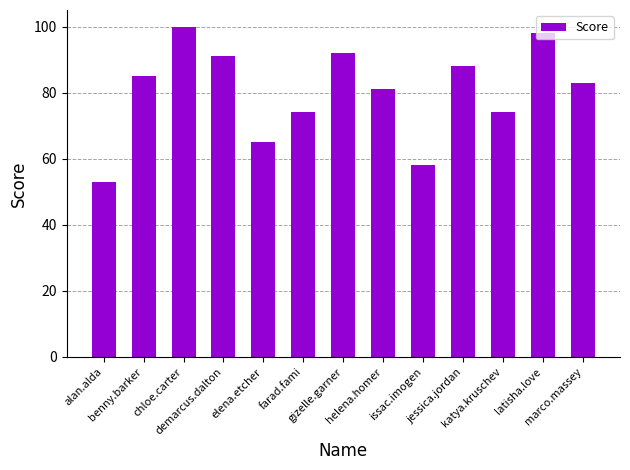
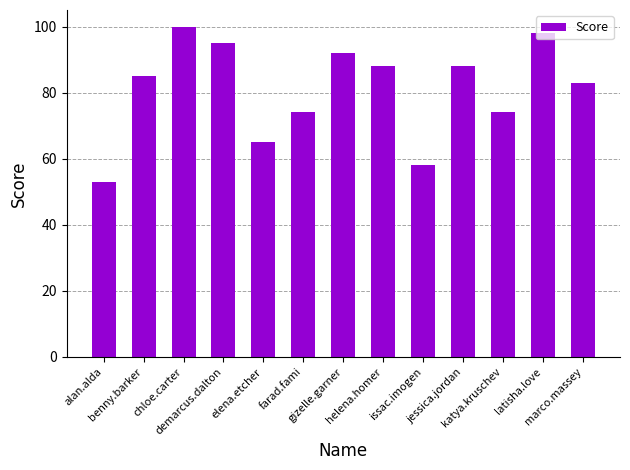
  {
    "alan.alda": 53,
    "benny.barker": 85,
    "chloe.carter": 100,
-   "demarcus.dalton": 91,
+   "demarcus.dalton": 95,
    "elena.etcher": 65,
    "farad.fami": 74,
    "gizelle.garner": 92,
-   "helena.homer": 81,
+   "helena.homer": 88,
    "issac.imogen": 58,
    "jessica.jordan": 88,
    "katya.kruschev": 74,
    "marco.massey": 83
  }
